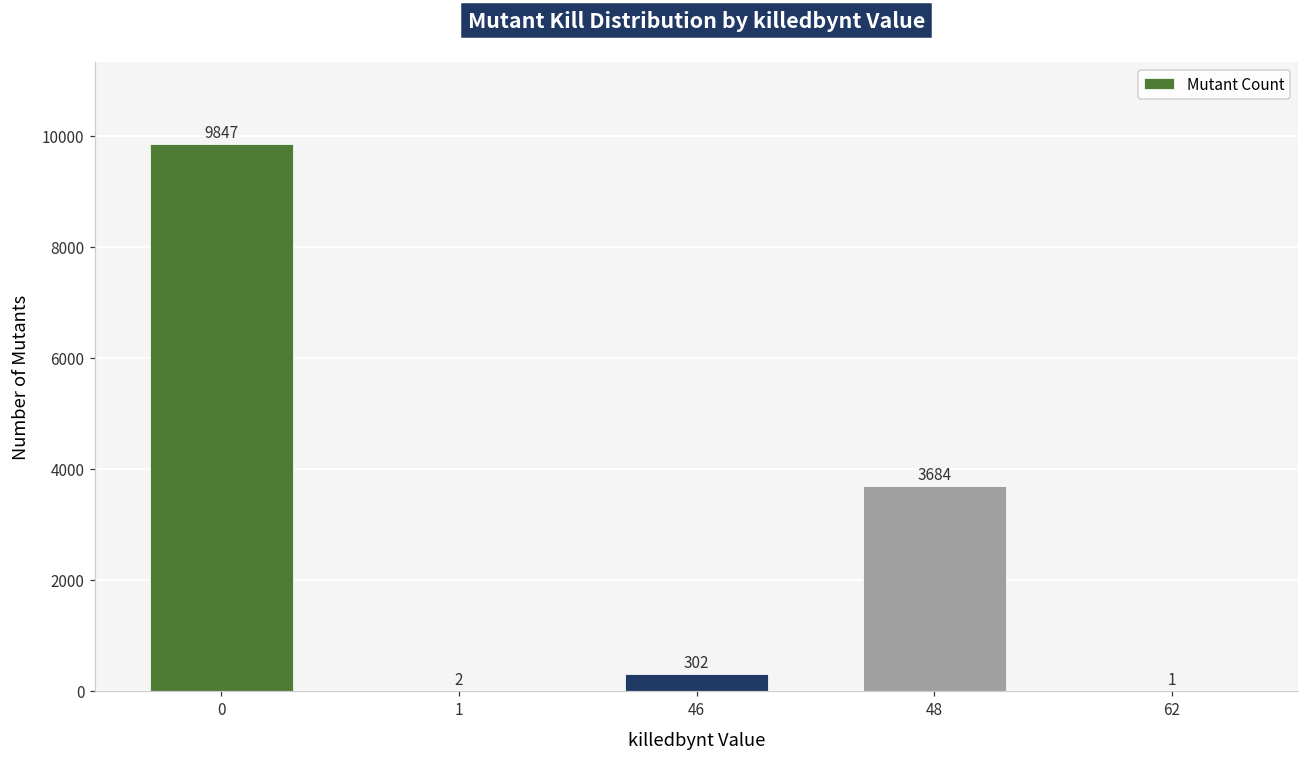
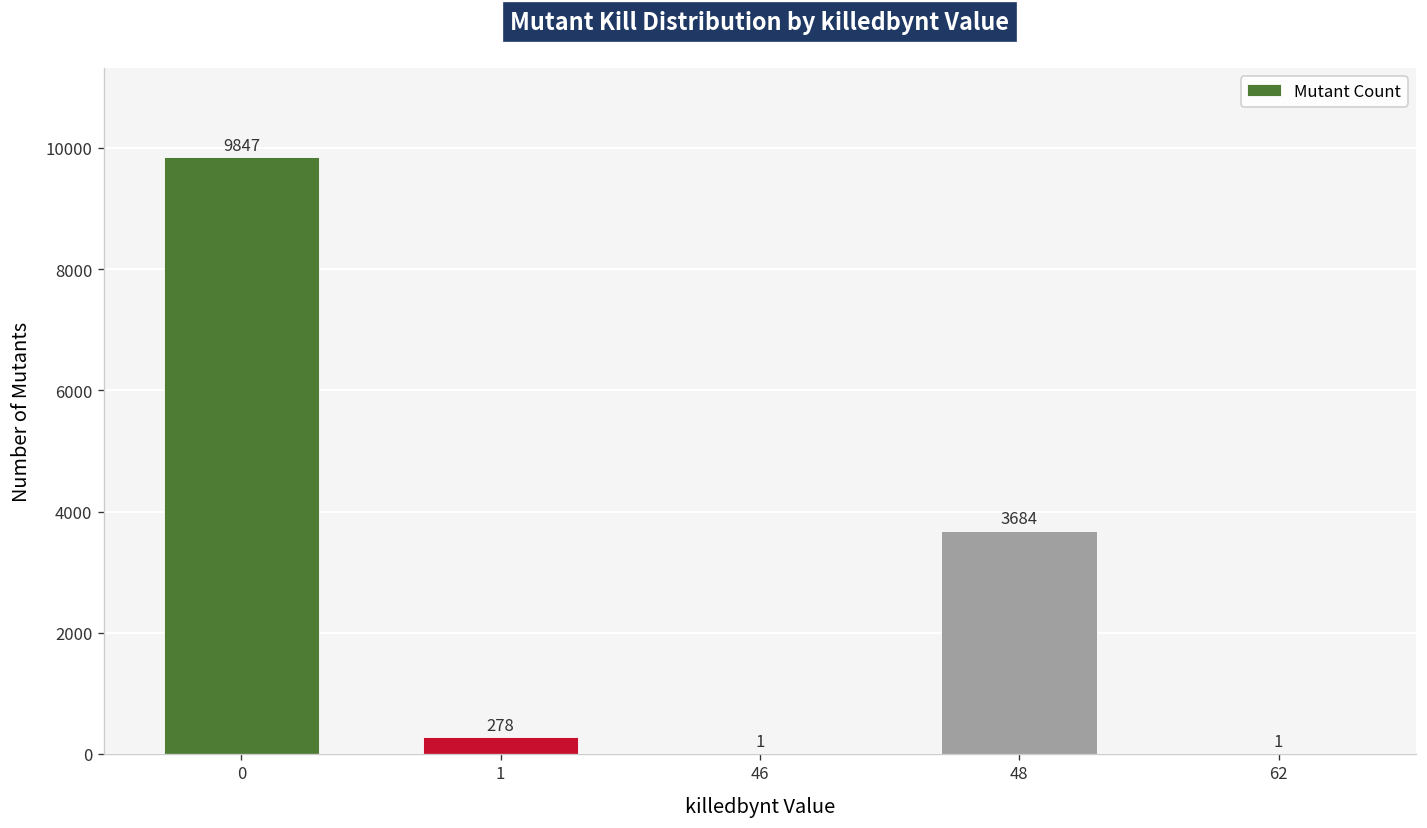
  {
    "0": 9847,
-   "1": 2,
-   "46": 302,
+   "1": 278,
+   "46": 1,
    "48": 3684,
    "62": 1
  }
